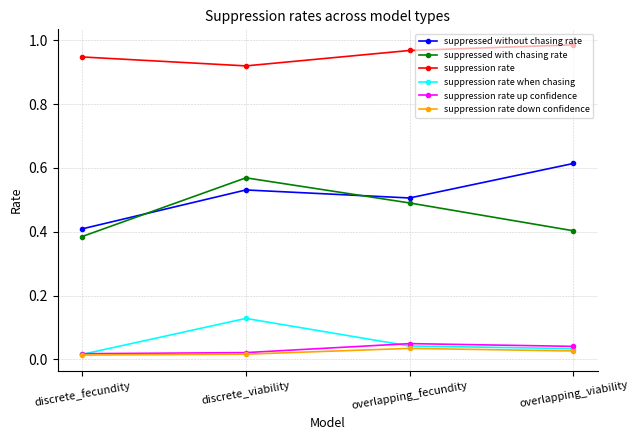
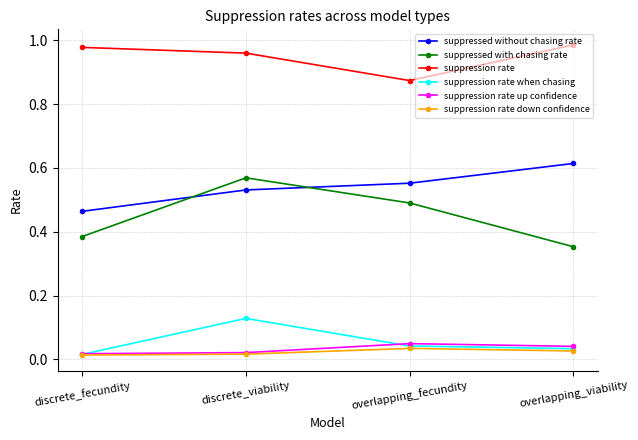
  {
    "suppressed without chasing rate": {
-     "discrete_fecundity": 0.41,
+     "discrete_fecundity": 0.46,
      "discrete_viability": 0.53,
-     "overlapping_fecundity": 0.51,
+     "overlapping_fecundity": 0.55,
      "overlapping_viability": 0.61
    },
    "suppressed with chasing rate": {
      "discrete_fecundity": 0.39,
      "discrete_viability": 0.57,
      "overlapping_fecundity": 0.49,
-     "overlapping_viability": 0.40
+     "overlapping_viability": 0.35
    },
    "suppression rate": {
-     "discrete_fecundity": 0.95,
-     "discrete_viability": 0.92,
-     "overlapping_fecundity": 0.97
+     "discrete_fecundity": 0.98,
+     "discrete_viability": 0.96,
+     "overlapping_fecundity": 0.87
    },
    "suppression rate when chasing": {
      "discrete_viability": 0.13
    }
  }
